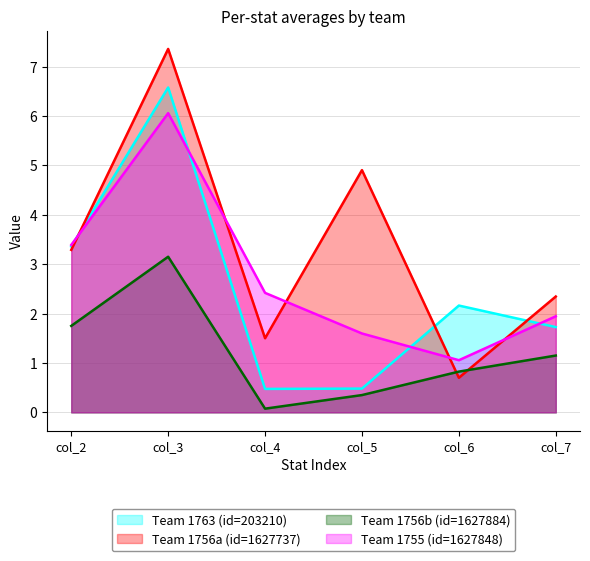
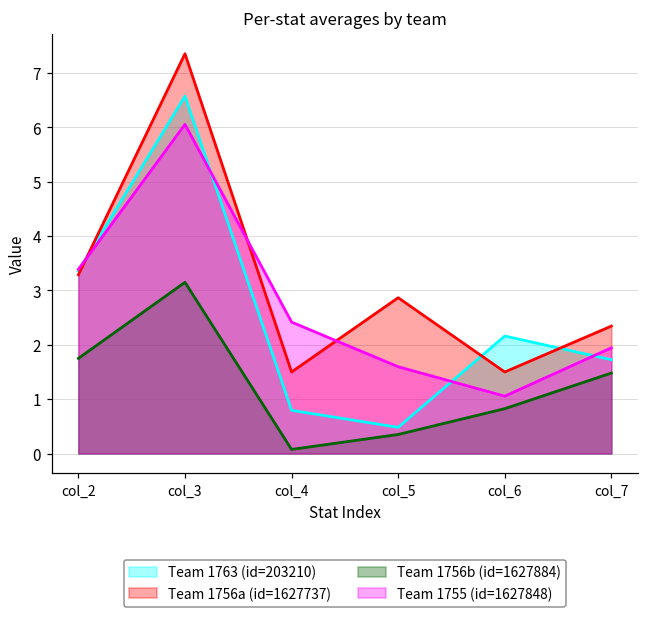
  {
    "Team 1763 (id=203210)": {
      "col_3": 6.6,
-     "col_4": 0.5,
+     "col_4": 0.8,
      "col_5": 0.5,
      "col_6": 2.2,
      "col_7": 1.7
    },
    "Team 1756a (id=1627737)": {
      "col_2": 3.3,
      "col_3": 7.4,
      "col_4": 1.5,
-     "col_5": 4.9,
-     "col_6": 0.7,
+     "col_5": 2.9,
+     "col_6": 1.5,
      "col_7": 2.3
    },
    "Team 1756b (id=1627884)": {
      "col_2": 1.8,
      "col_3": 3.2,
      "col_4": 0.1,
      "col_5": 0.4,
      "col_6": 0.8,
-     "col_7": 1.2
+     "col_7": 1.5
    },
    "Team 1755 (id=1627848)": {
      "col_3": 6.1,
      "col_4": 2.4,
      "col_5": 1.6,
      "col_6": 1.1,
      "col_7": 1.9
    }
  }
